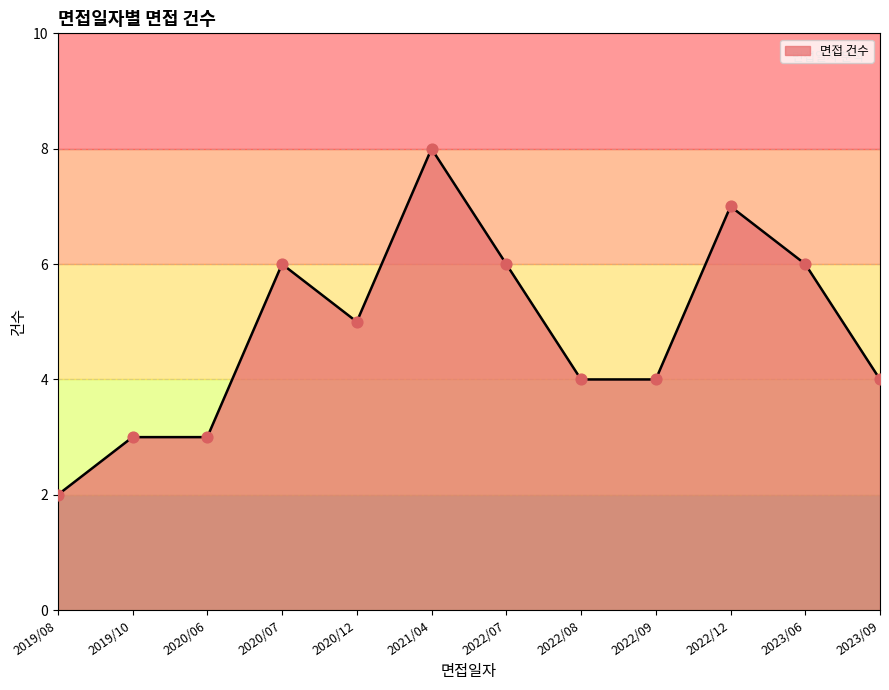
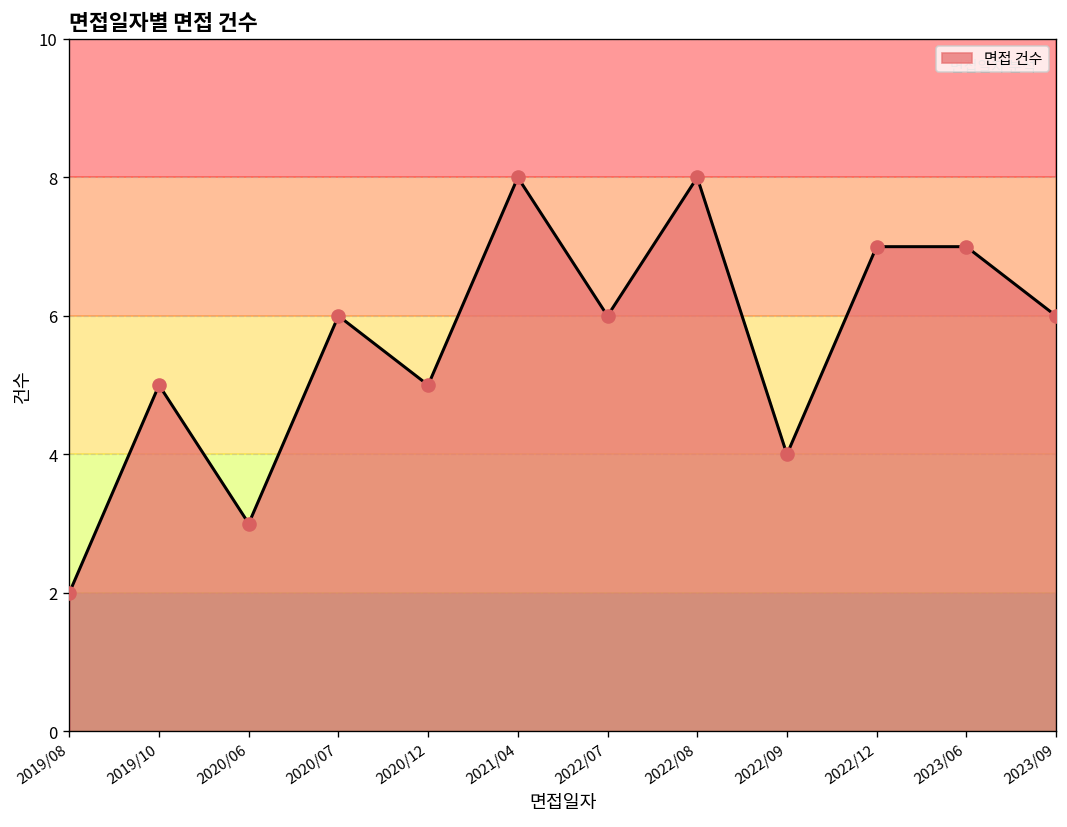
  {
    "2019/08": 2,
-   "2019/10": 3,
+   "2019/10": 5,
    "2020/06": 3,
    "2020/07": 6,
    "2020/12": 5,
    "2021/04": 8,
    "2022/07": 6,
-   "2022/08": 4,
+   "2022/08": 8,
    "2022/09": 4,
    "2022/12": 7,
-   "2023/06": 6,
-   "2023/09": 4
+   "2023/06": 7,
+   "2023/09": 6
  }
